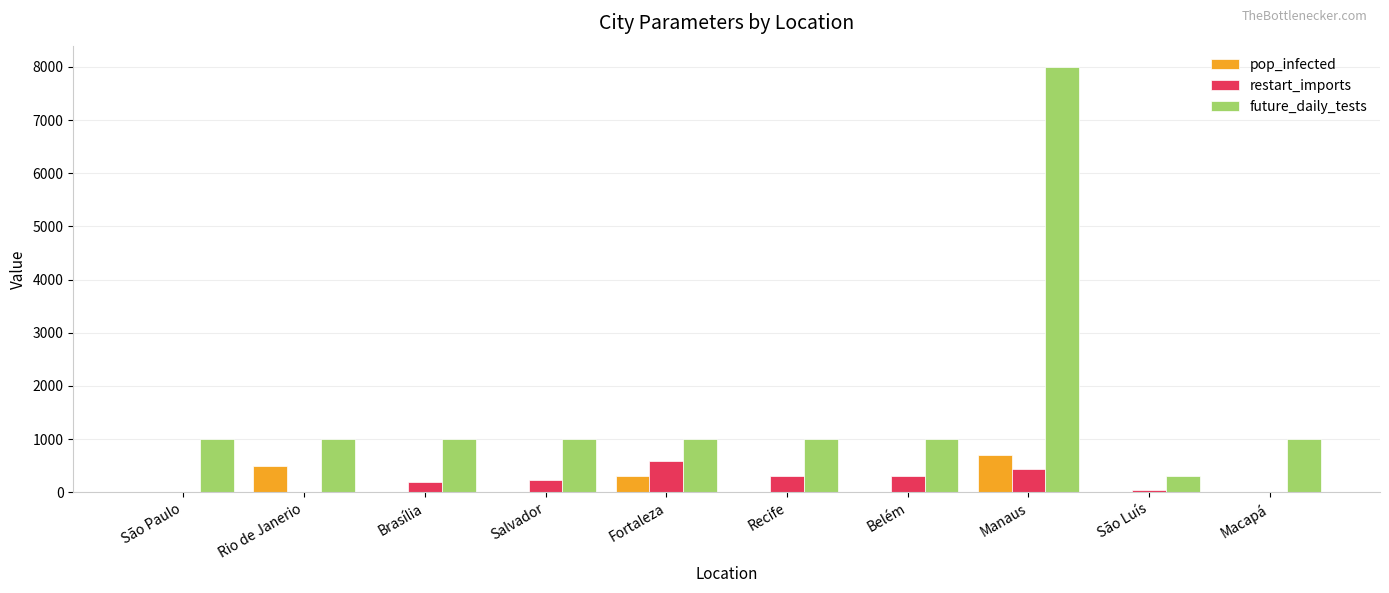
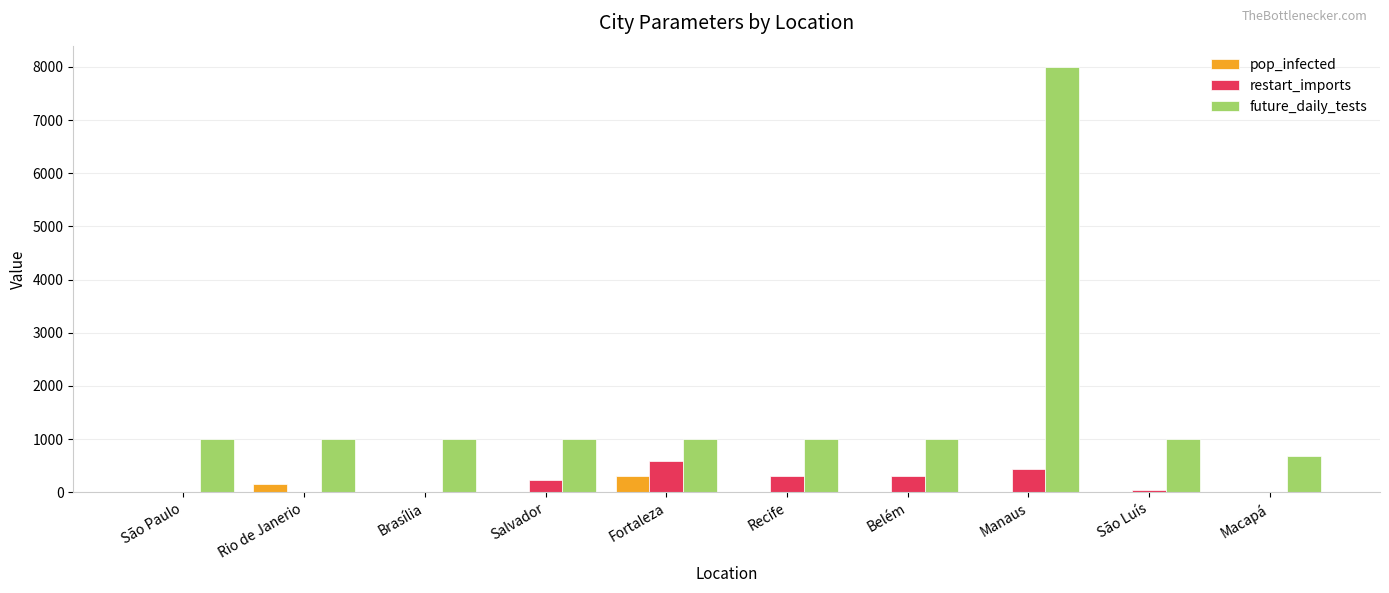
  {
    "pop_infected": {
-     "Rio de Janerio": 500,
+     "Rio de Janerio": 100,
      "Fortaleza": 300,
-     "Manaus": 700
+     "Manaus": 0
    },
    "restart_imports": {
-     "Brasília": 200,
+     "Brasília": 0,
      "Salvador": 200,
      "Fortaleza": 600,
      "Recife": 300,
      "Belém": 300,
      "Manaus": 400,
      "São Luís": 100
    },
    "future_daily_tests": {
      "São Paulo": 1000,
      "Rio de Janerio": 1000,
      "Brasília": 1000,
      "Salvador": 1000,
      "Fortaleza": 1000,
      "Recife": 1000,
      "Belém": 1000,
      "Manaus": 8000,
-     "São Luís": 300,
-     "Macapá": 1000
+     "São Luís": 1000,
+     "Macapá": 700
    }
  }
